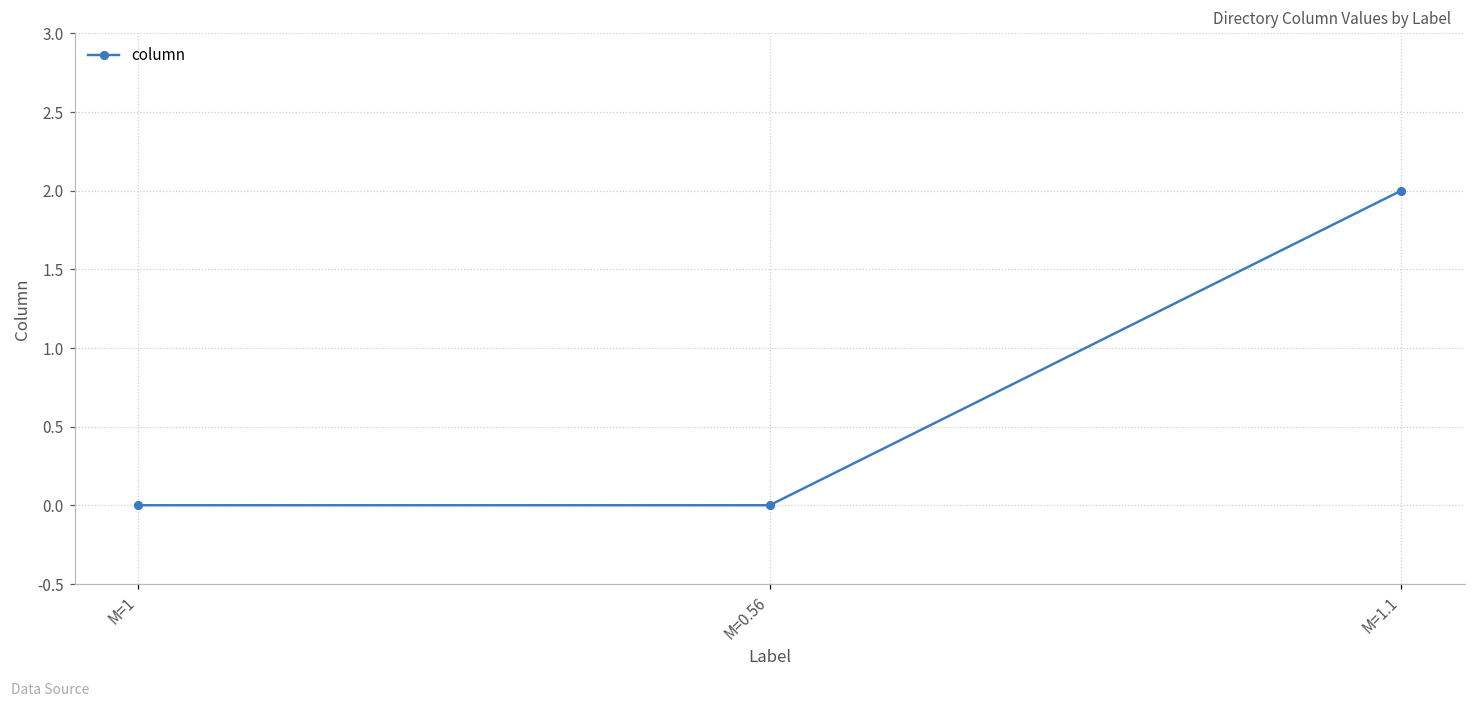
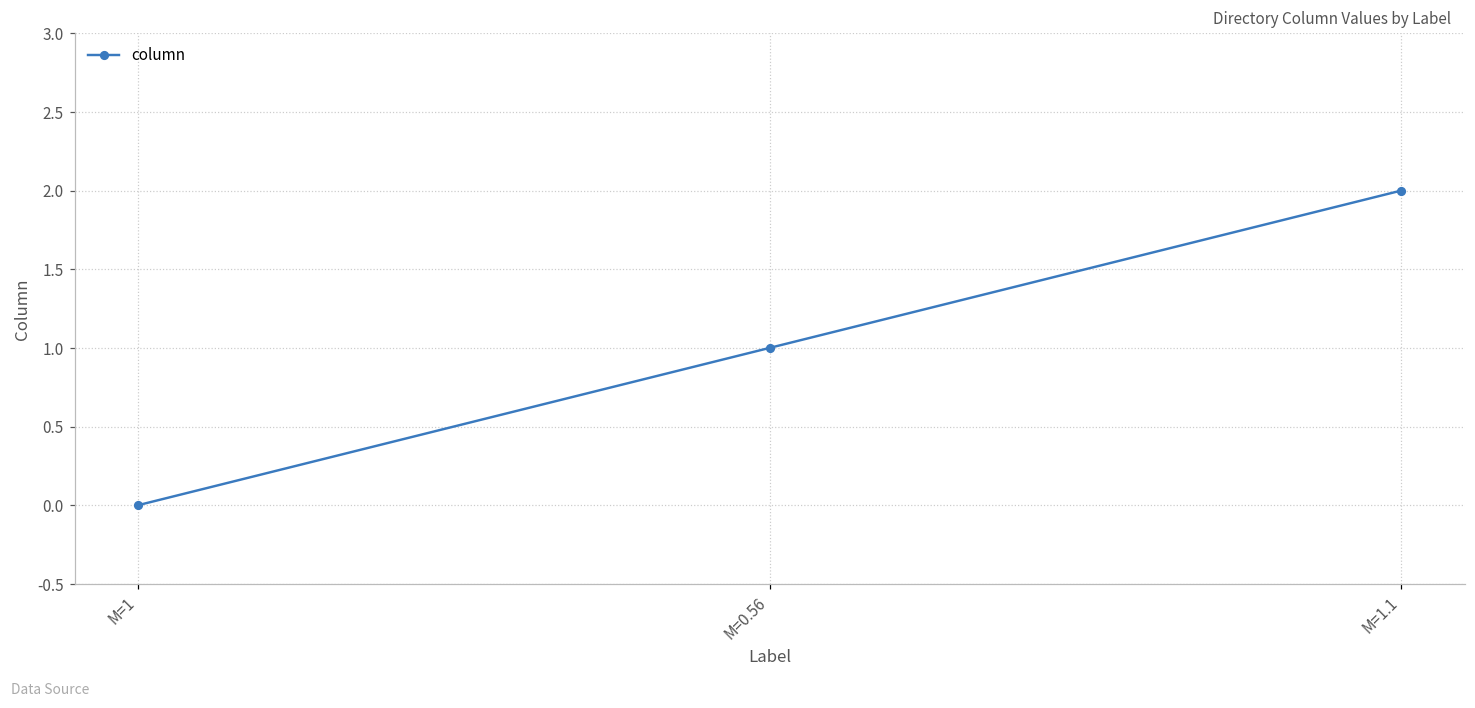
  {
    "M=1": 0,
-   "M=0.56": 0,
+   "M=0.56": 1,
    "M=1.1": 2
  }
